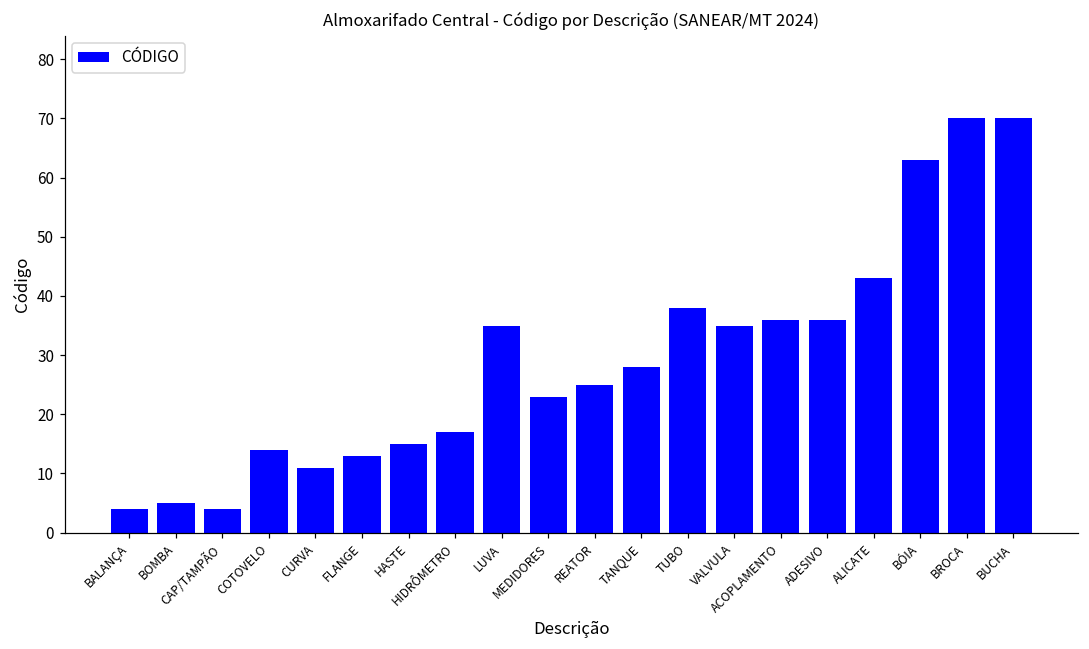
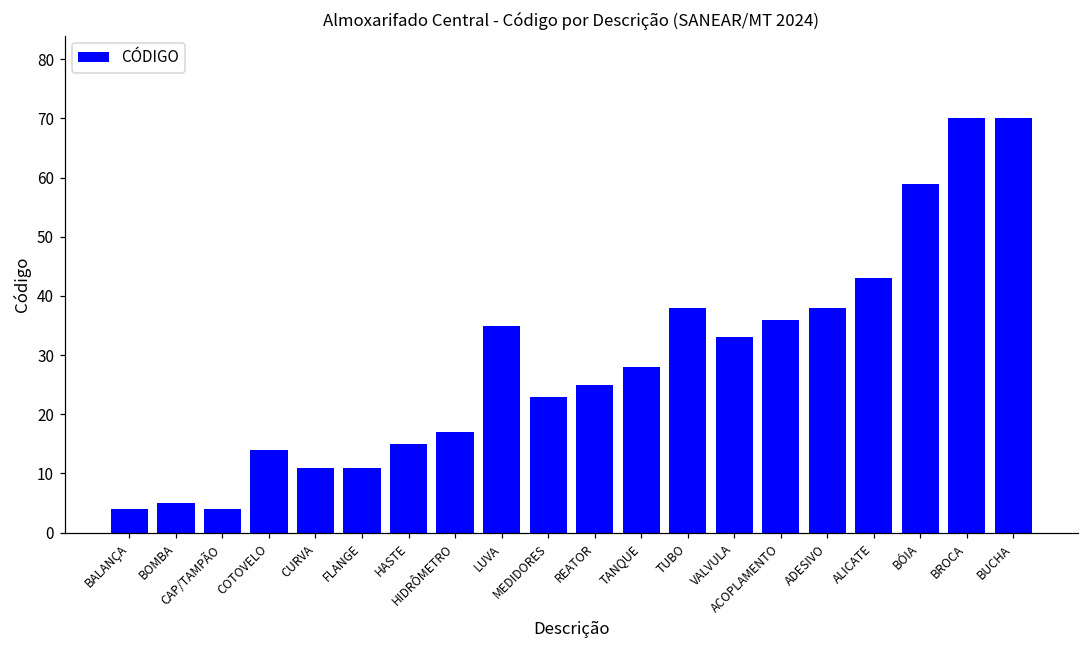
  {
    "BALANÇA": 4,
    "BOMBA": 5,
    "CAP/TAMPÃO": 4,
    "COTOVELO": 14,
    "CURVA": 11,
-   "FLANGE": 13,
+   "FLANGE": 11,
    "HASTE": 15,
    "HIDRÔMETRO": 17,
    "LUVA": 35,
    "MEDIDORES": 23,
    "REATOR": 25,
    "TANQUE": 28,
    "TUBO": 38,
-   "VALVULA": 35,
+   "VALVULA": 33,
    "ACOPLAMENTO": 36,
-   "ADESIVO": 36,
+   "ADESIVO": 38,
    "ALICATE": 43,
-   "BÓIA": 63,
+   "BÓIA": 59,
    "BROCA": 70,
    "BUCHA": 70
  }
